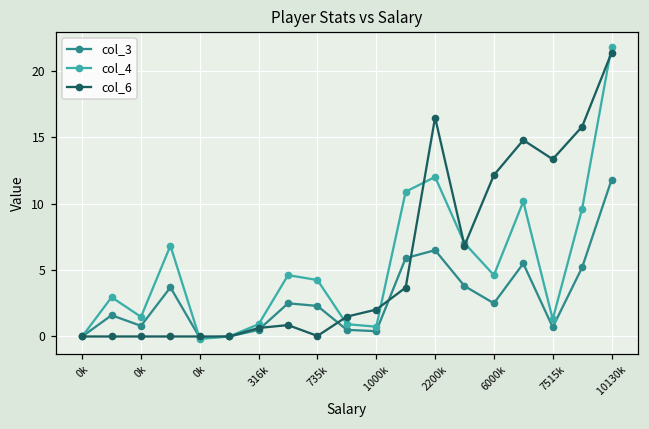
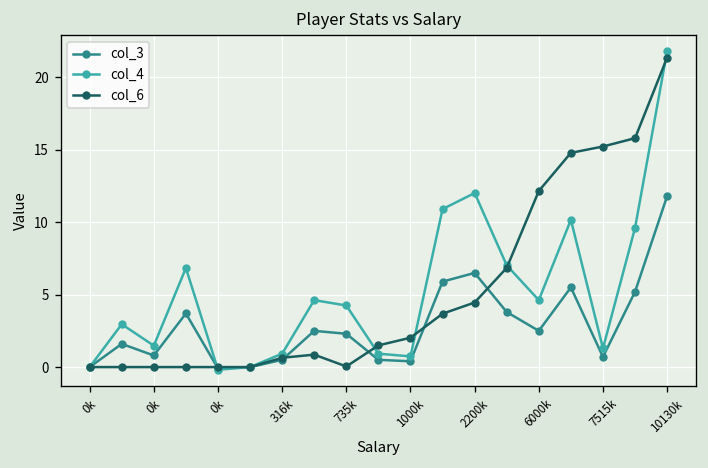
  {
    "col_6": {
      "735k": 0.0,
      "1000k": 2.0,
-     "2200k": 16.5,
+     "2200k": 4.5,
      "6000k": 12.2,
-     "7515k": 13.4,
+     "7515k": 15.2,
      "10130k": 21.4
    }
  }
